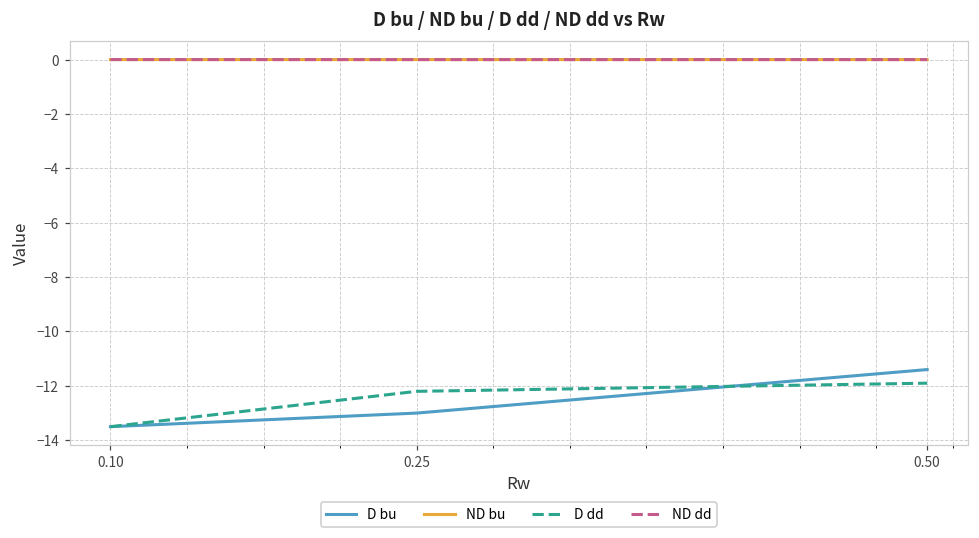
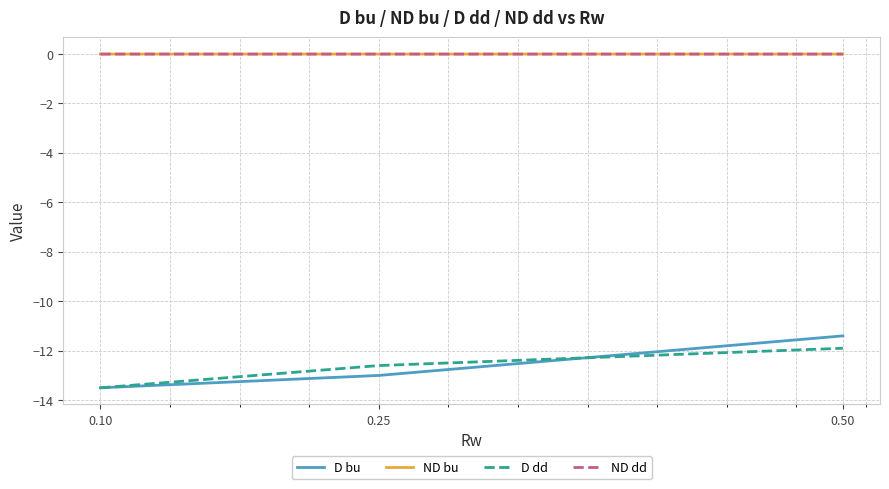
  {
    "D bu": {
      "0.25": -13.0,
      "0.50": -11.4
    },
    "ND dd": {
      "0.10": 0.0,
      "0.25": 0.0,
      "0.50": 0.0
    },
    "D dd": {
-     "0.25": -12.2,
+     "0.25": -12.6,
      "0.50": -11.9
    }
  }
